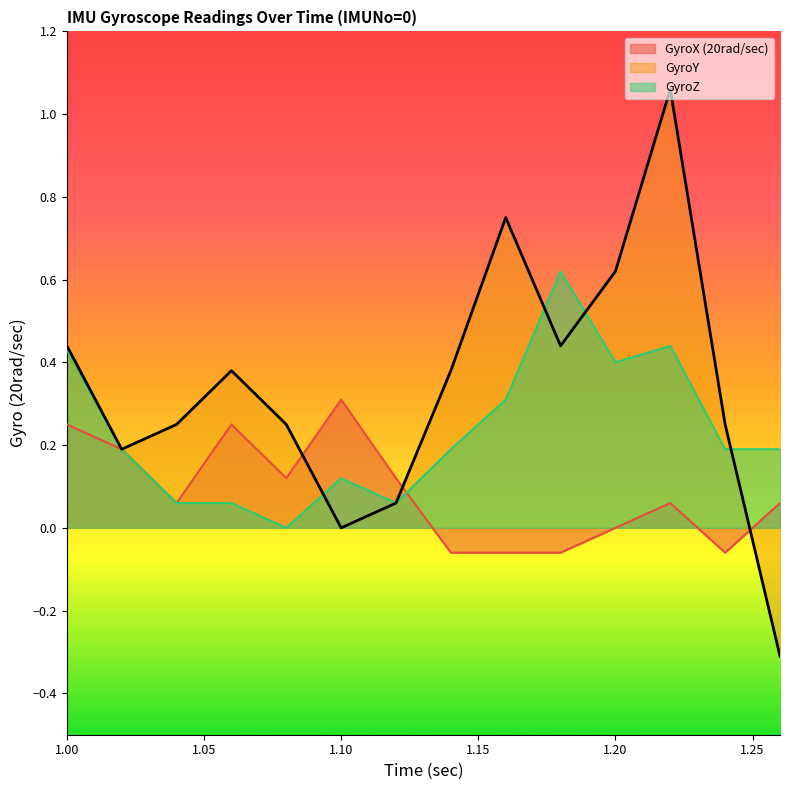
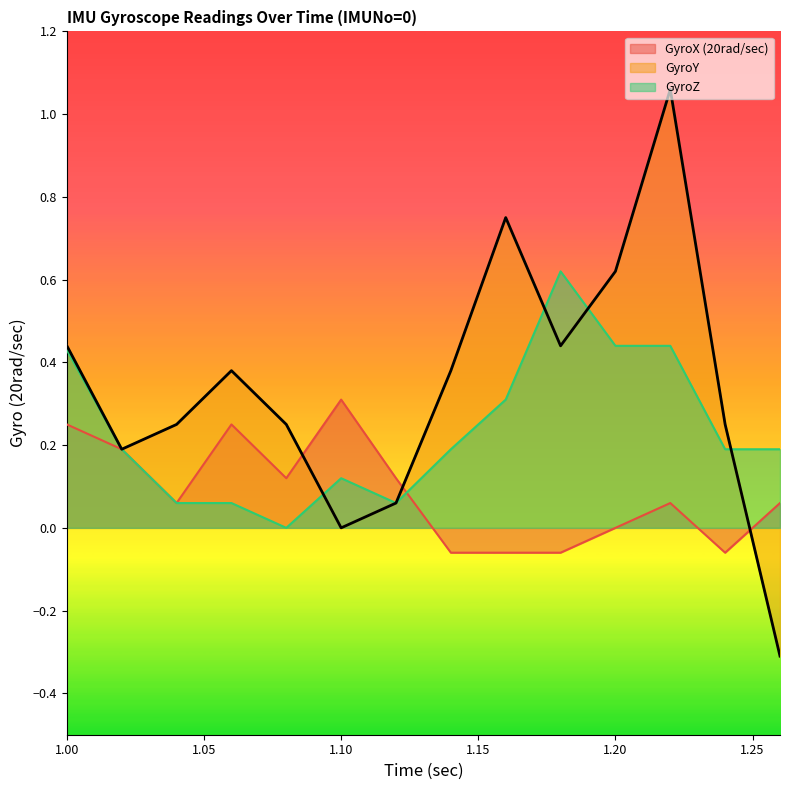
  {
    "GyroZ": {
      "1.00": 0.43,
      "1.10": 0.12,
-     "1.20": 0.40
+     "1.20": 0.44
    }
  }
